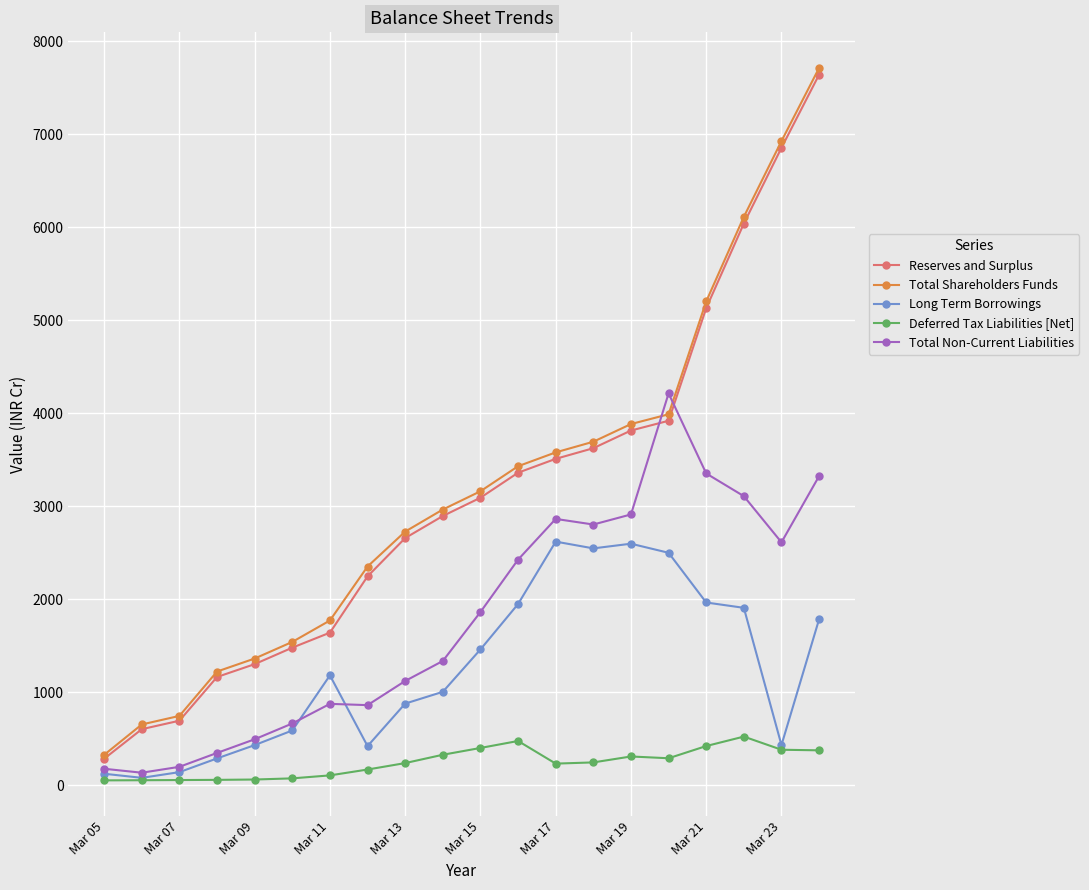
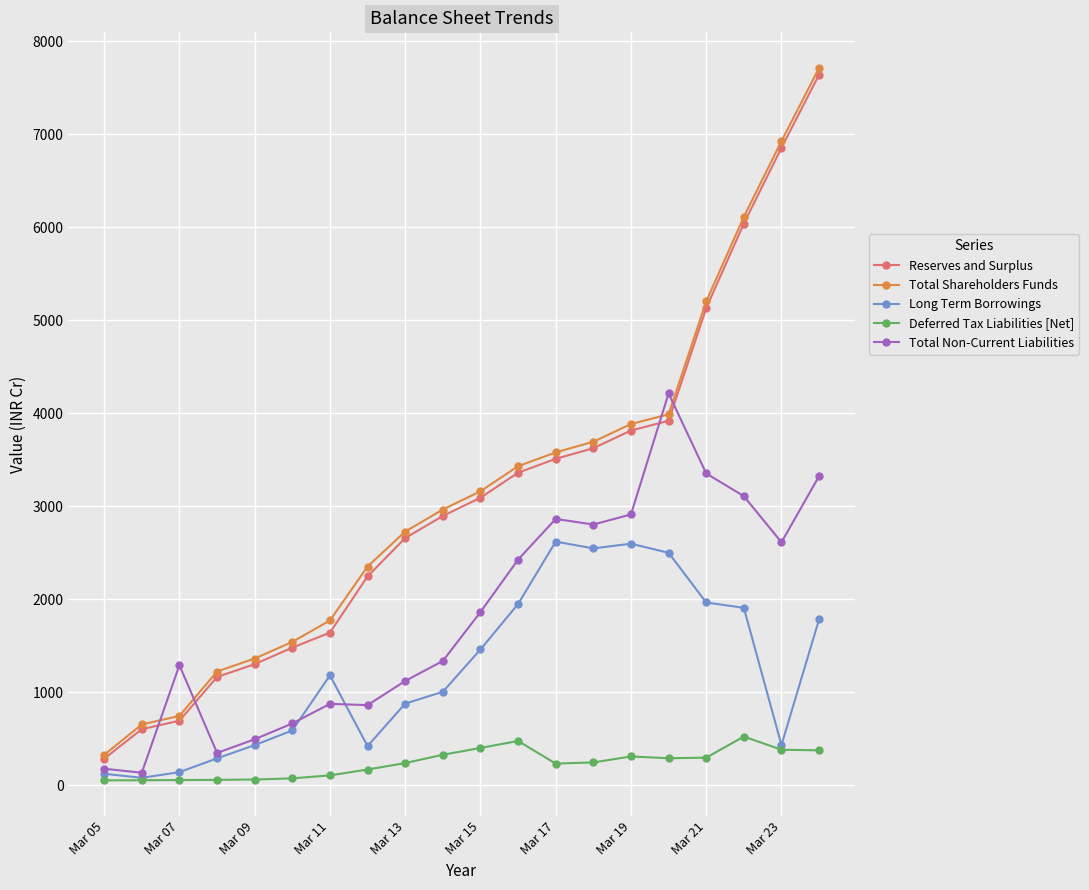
  {
    "Long Term Borrowings": {
      "Mar 05": 100,
      "Mar 07": 100,
      "Mar 09": 400,
      "Mar 11": 1200,
      "Mar 13": 900,
      "Mar 15": 1500,
      "Mar 17": 2600,
      "Mar 19": 2600,
      "Mar 21": 2000,
      "Mar 23": 400
    },
    "Deferred Tax Liabilities [Net]": {
      "Mar 05": 100,
      "Mar 07": 100,
      "Mar 09": 100,
      "Mar 11": 100,
      "Mar 13": 200,
      "Mar 15": 400,
      "Mar 17": 200,
      "Mar 19": 300,
-     "Mar 21": 400,
+     "Mar 21": 300,
      "Mar 23": 400
    },
    "Total Non-Current Liabilities": {
      "Mar 05": 200,
-     "Mar 07": 200,
+     "Mar 07": 1300,
      "Mar 09": 500,
      "Mar 11": 900,
      "Mar 13": 1100,
      "Mar 15": 1900,
      "Mar 17": 2900,
      "Mar 19": 2900,
      "Mar 21": 3400,
      "Mar 23": 2600
    }
  }
